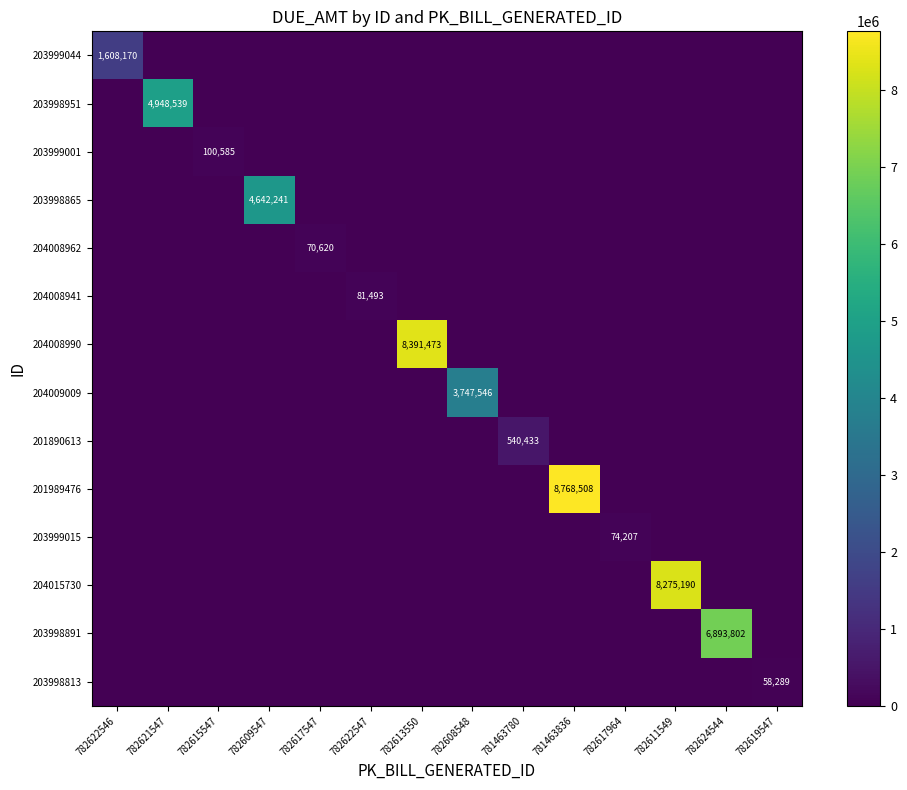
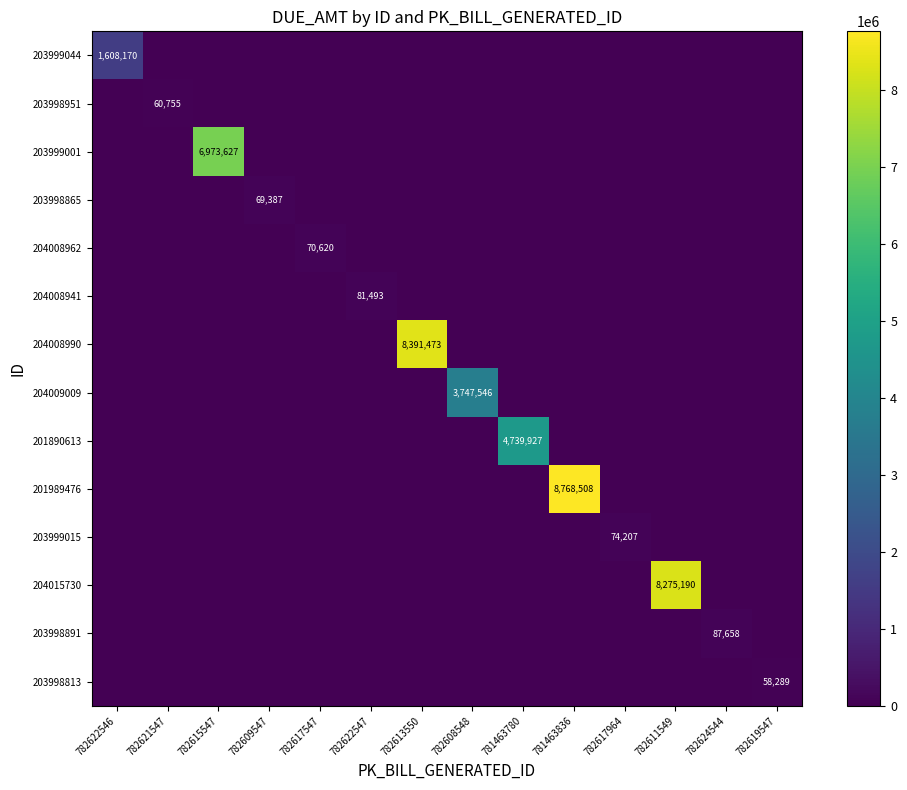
  {
    "203999044": {
      "782622546": "1,608,170"
    },
    "203998951": {
-     "782621547": "4,948,539"
+     "782621547": "60,755"
    },
    "203999001": {
-     "782615547": "100,585"
+     "782615547": "6,973,627"
    },
    "203998865": {
-     "782609547": "4,642,241"
+     "782609547": "69,387"
    },
    "204008962": {
      "782617547": "70,620"
    },
    "204008941": {
      "782622547": "81,493"
    },
    "204008990": {
      "782613550": "8,391,473"
    },
    "204009009": {
      "782608548": "3,747,546"
    },
    "201890613": {
-     "781463780": "540,433"
+     "781463780": "4,739,927"
    },
    "201989476": {
      "781463836": "8,768,508"
    },
    "203999015": {
      "782617964": "74,207"
    },
    "204015730": {
      "782611549": "8,275,190"
    },
    "203998891": {
-     "782624544": "6,893,802"
+     "782624544": "87,658"
    },
    "203998813": {
      "782619547": "58,289"
    }
  }
